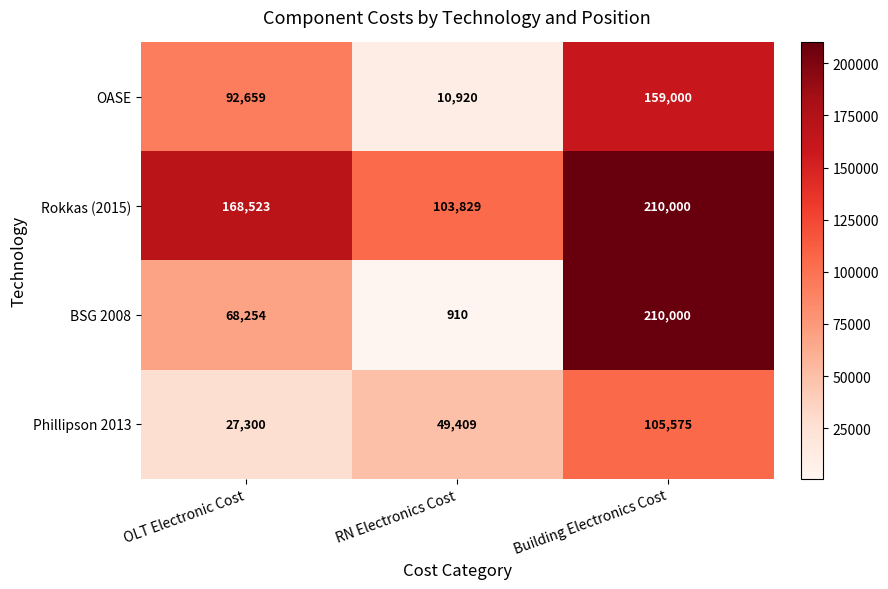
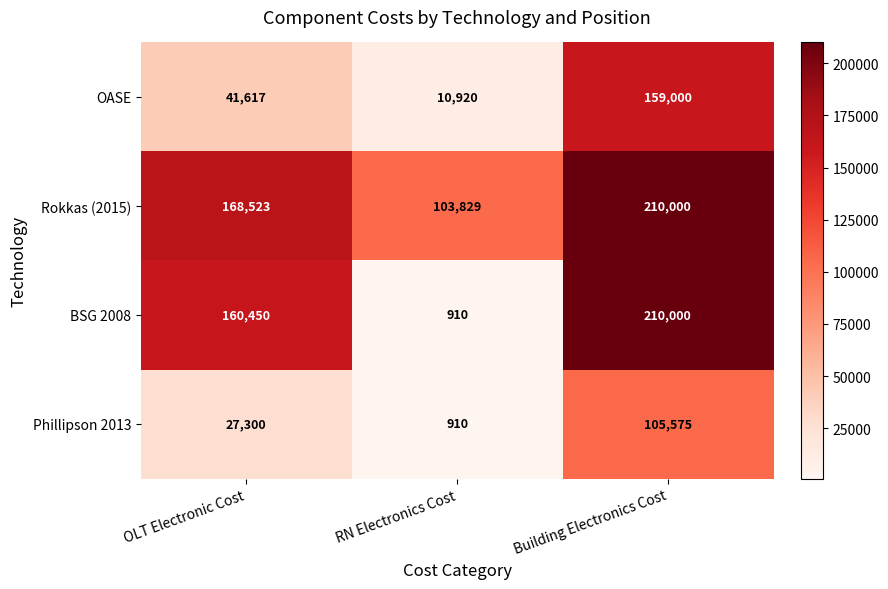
  {
    "OASE": {
-     "OLT Electronic Cost": "92,659",
+     "OLT Electronic Cost": "41,617",
      "RN Electronics Cost": "10,920",
      "Building Electronics Cost": "159,000"
    },
    "Rokkas (2015)": {
      "OLT Electronic Cost": "168,523",
      "RN Electronics Cost": "103,829",
      "Building Electronics Cost": "210,000"
    },
    "BSG 2008": {
-     "OLT Electronic Cost": "68,254",
+     "OLT Electronic Cost": "160,450",
      "RN Electronics Cost": "910",
      "Building Electronics Cost": "210,000"
    },
    "Phillipson 2013": {
      "OLT Electronic Cost": "27,300",
-     "RN Electronics Cost": "49,409",
+     "RN Electronics Cost": "910",
      "Building Electronics Cost": "105,575"
    }
  }
